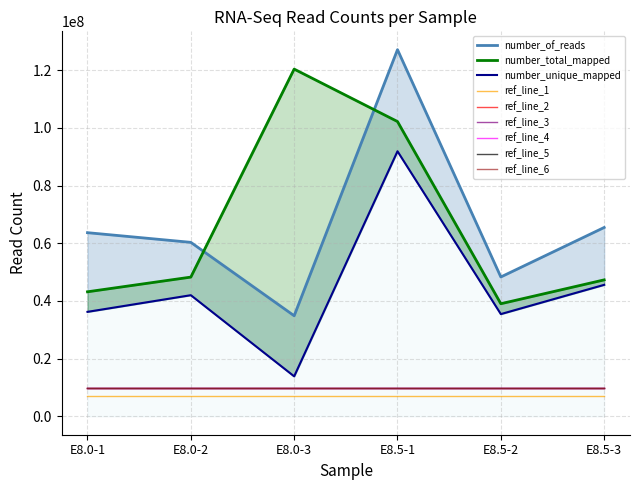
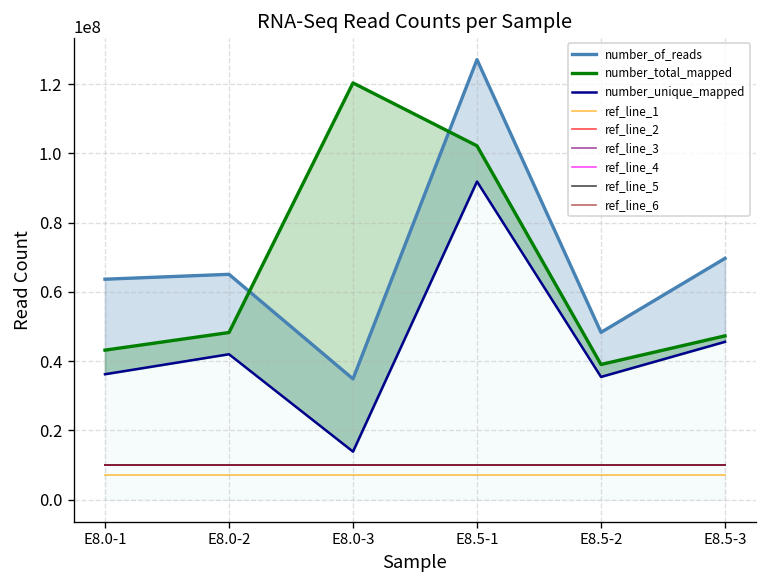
  {
    "number_of_reads": {
      "E8.0-1": 64000000,
-     "E8.0-2": 60000000,
+     "E8.0-2": 65000000,
      "E8.0-3": 35000000,
      "E8.5-1": 127000000,
      "E8.5-2": 48000000,
-     "E8.5-3": 65000000
+     "E8.5-3": 70000000
    },
    "number_total_mapped": {
      "E8.0-1": 43000000,
      "E8.0-2": 48000000,
      "E8.0-3": 120000000,
      "E8.5-1": 102000000,
      "E8.5-2": 39000000,
      "E8.5-3": 47000000
    },
    "number_unique_mapped": {
      "E8.0-1": 36000000,
      "E8.0-2": 42000000,
      "E8.0-3": 14000000,
      "E8.5-1": 92000000,
      "E8.5-2": 35000000,
      "E8.5-3": 46000000
    },
    "ref_line_1": {
      "E8.0-1": 7000000,
      "E8.0-2": 7000000,
      "E8.0-3": 7000000,
      "E8.5-1": 7000000,
      "E8.5-2": 7000000,
      "E8.5-3": 7000000
    },
    "ref_line_6": {
      "E8.0-1": 10000000,
      "E8.0-2": 10000000,
      "E8.0-3": 10000000,
      "E8.5-1": 10000000,
      "E8.5-2": 10000000,
      "E8.5-3": 10000000
    }
  }
